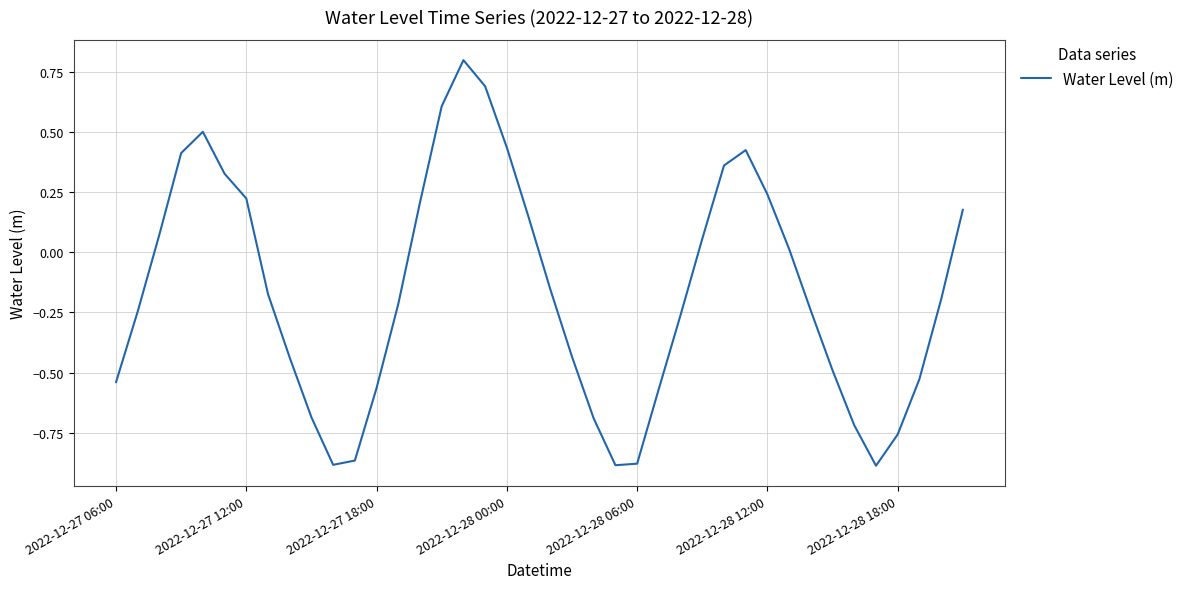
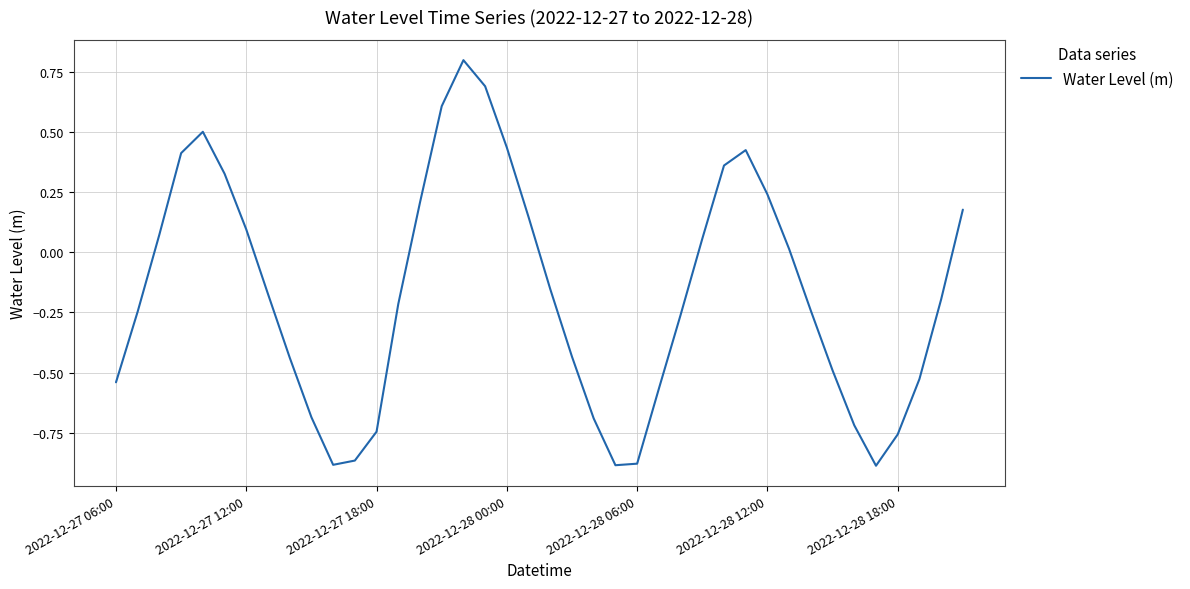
  {
    "2022-12-27 06:00": -0.54,
-   "2022-12-27 12:00": 0.22,
-   "2022-12-27 18:00": -0.56,
+   "2022-12-27 12:00": 0.09,
+   "2022-12-27 18:00": -0.75,
    "2022-12-28 00:00": 0.43,
    "2022-12-28 06:00": -0.88,
    "2022-12-28 12:00": 0.24,
    "2022-12-28 18:00": -0.76
  }
